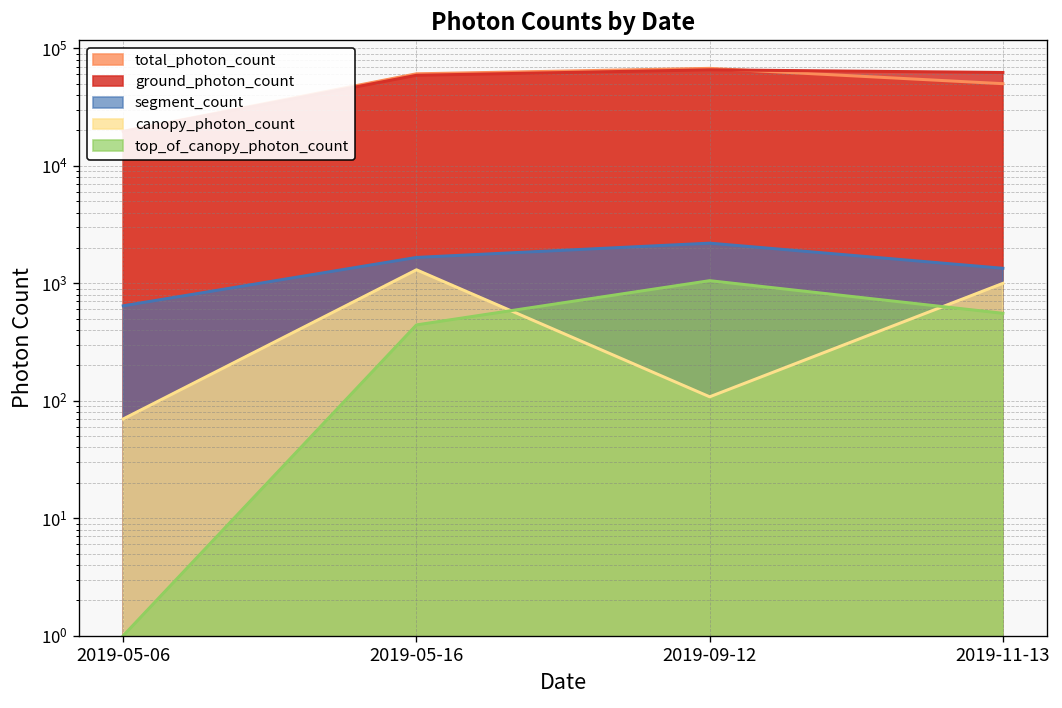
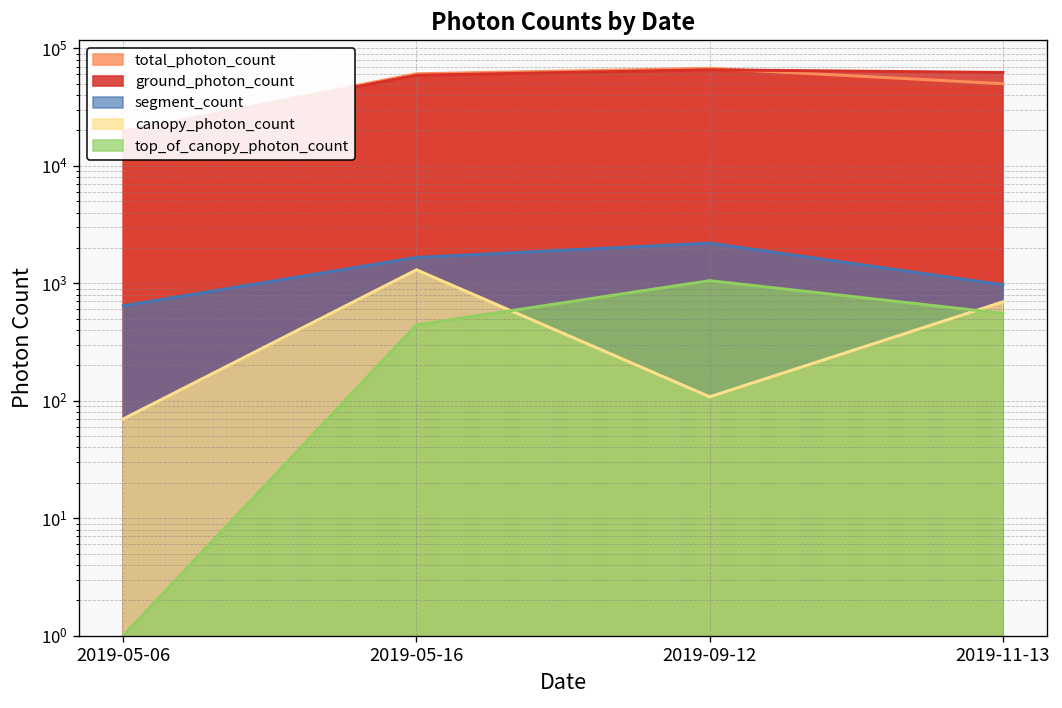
  {
    "total_photon_count": {
      "2019-11-13": 50000
    },
    "ground_photon_count": {
      "2019-11-13": 60000
    },
    "segment_count": {
      "2019-05-06": 600,
      "2019-05-16": 1700,
      "2019-09-12": 2200,
-     "2019-11-13": 1300
+     "2019-11-13": 1000
    },
    "canopy_photon_count": {
      "2019-05-06": 70,
      "2019-05-16": 1300,
      "2019-09-12": 110,
-     "2019-11-13": 1000
+     "2019-11-13": 700
    },
    "top_of_canopy_photon_count": {
      "2019-05-06": 1,
      "2019-05-16": 400,
      "2019-09-12": 1100,
      "2019-11-13": 600
    }
  }
